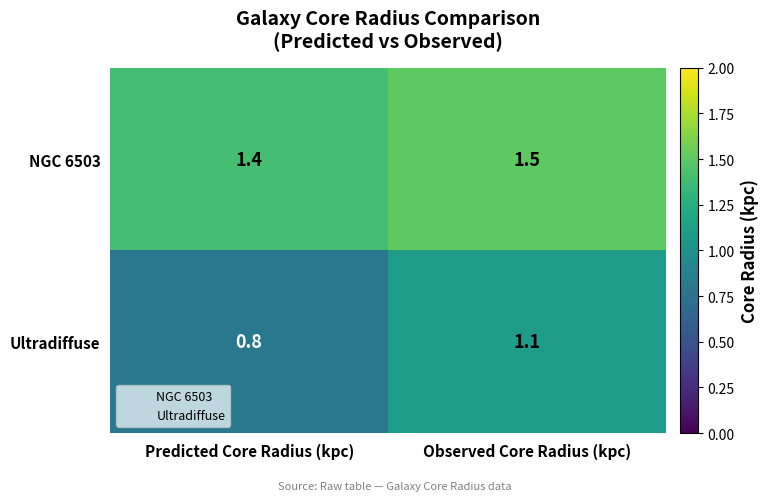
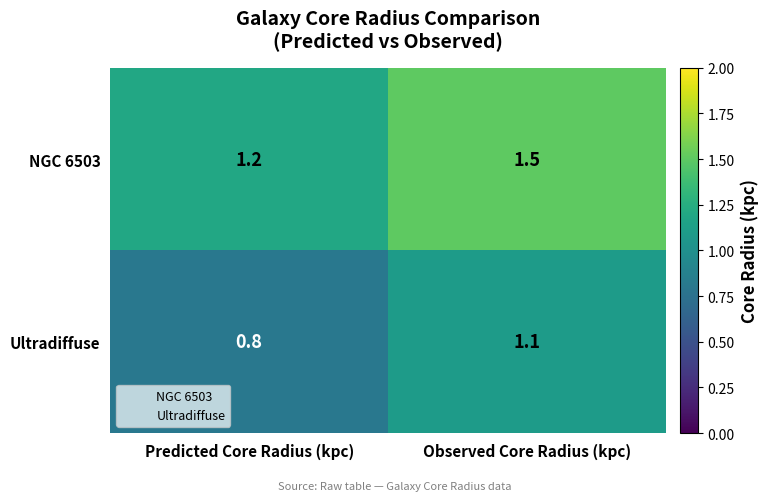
  {
    "NGC 6503": {
-     "Predicted Core Radius (kpc)": 1.4,
+     "Predicted Core Radius (kpc)": 1.2,
      "Observed Core Radius (kpc)": 1.5
    },
    "Ultradiffuse": {
      "Predicted Core Radius (kpc)": 0.8,
      "Observed Core Radius (kpc)": 1.1
    }
  }
